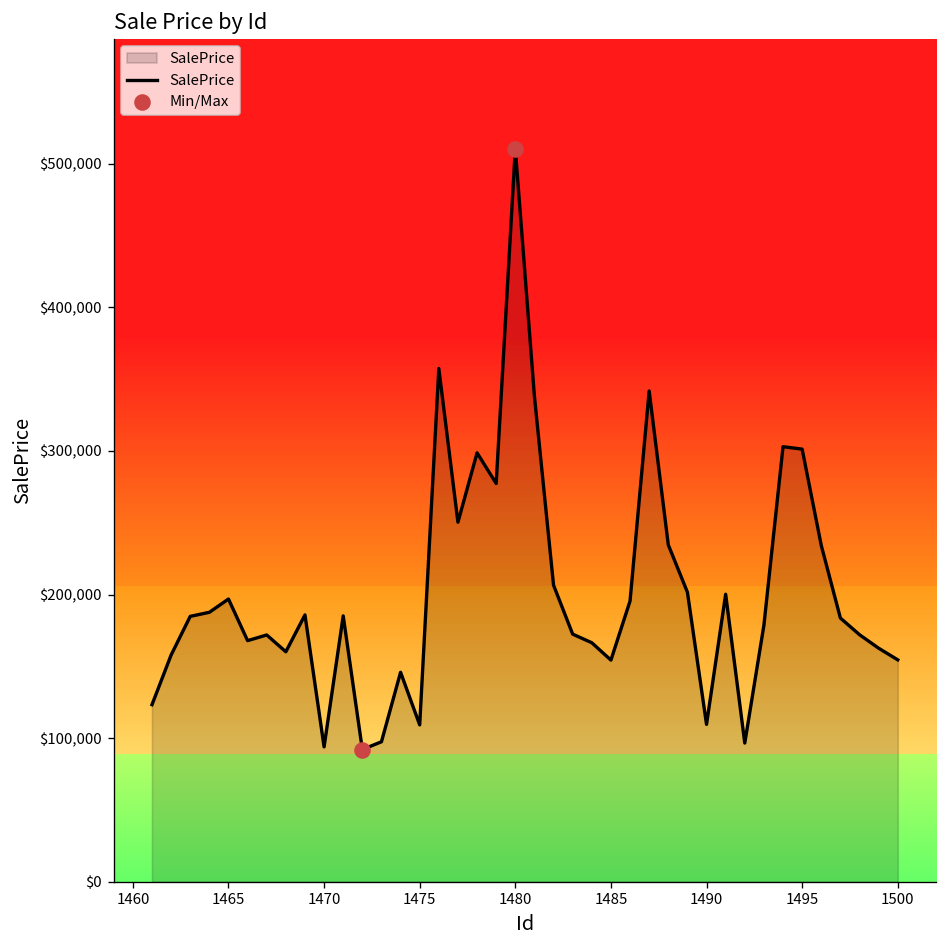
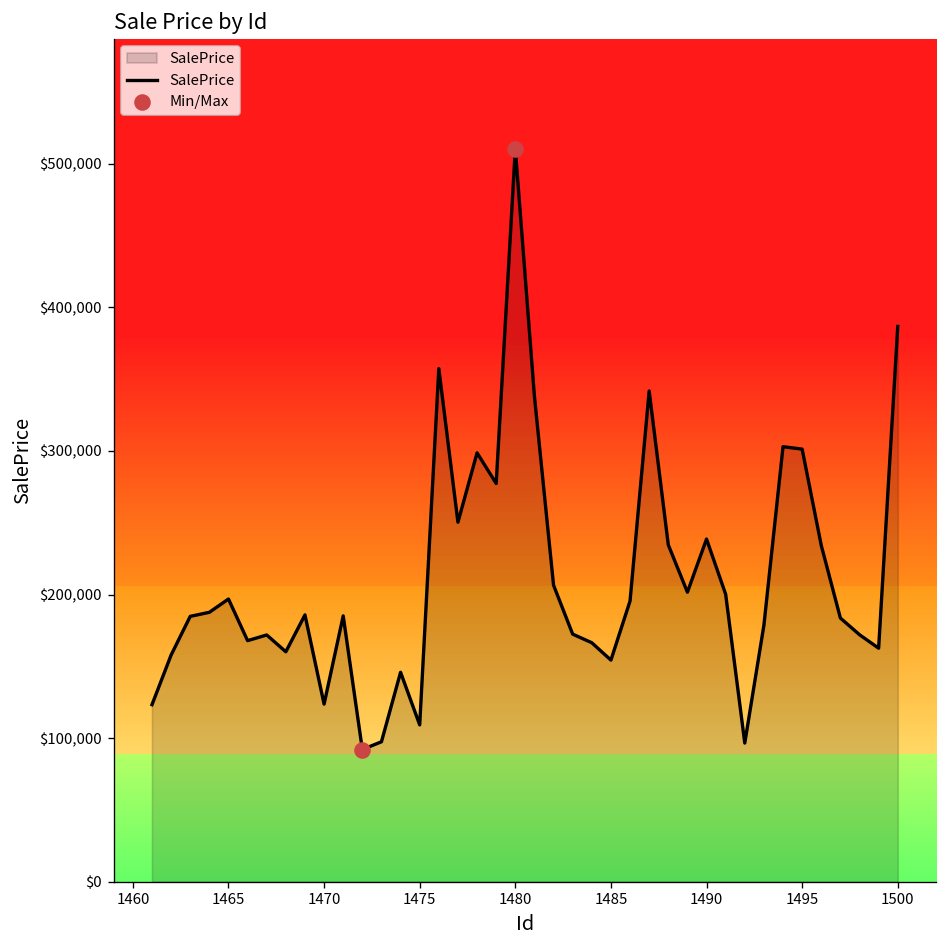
  {
    "SalePrice": {
      "1465": "$197,000",
-     "1470": "$94,000",
+     "1470": "$124,000",
      "1475": "$109,000",
      "1485": "$154,000",
-     "1490": "$110,000",
+     "1490": "$239,000",
      "1495": "$301,000",
-     "1500": "$155,000"
+     "1500": "$387,000"
    }
  }
